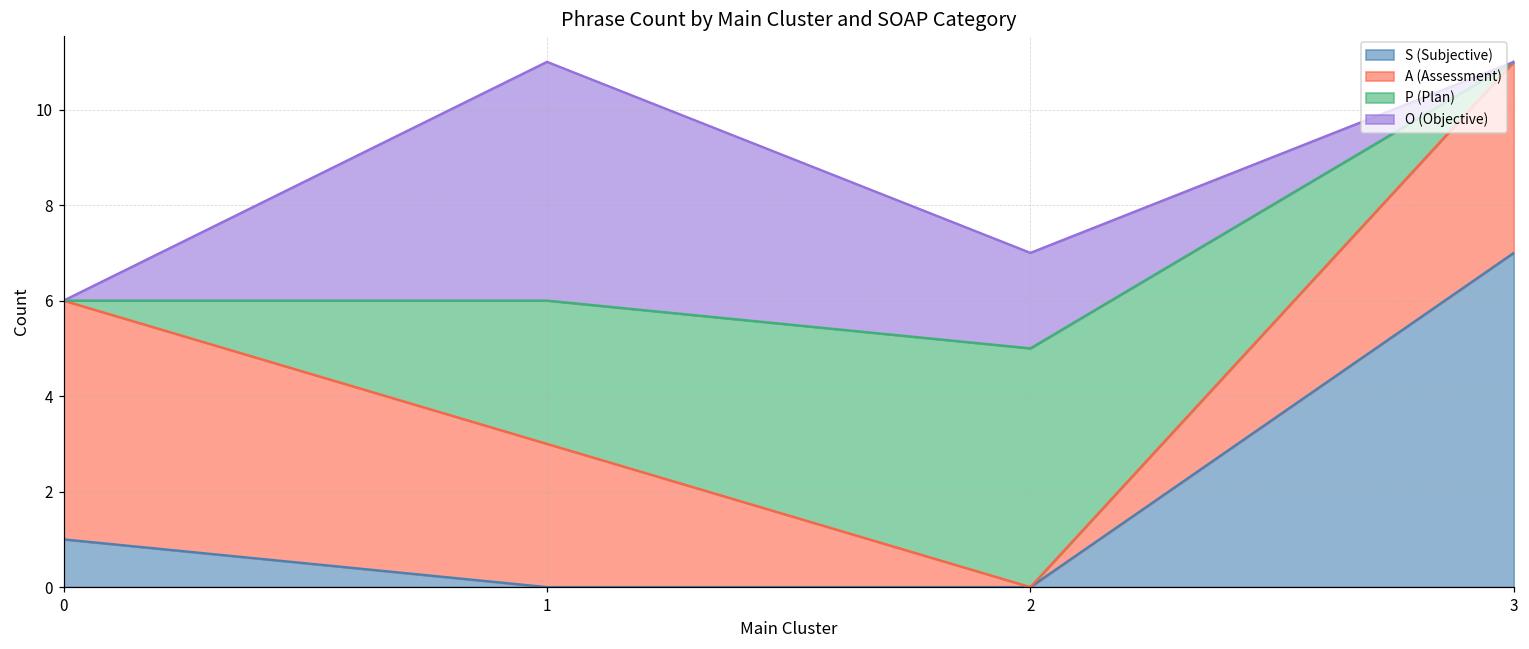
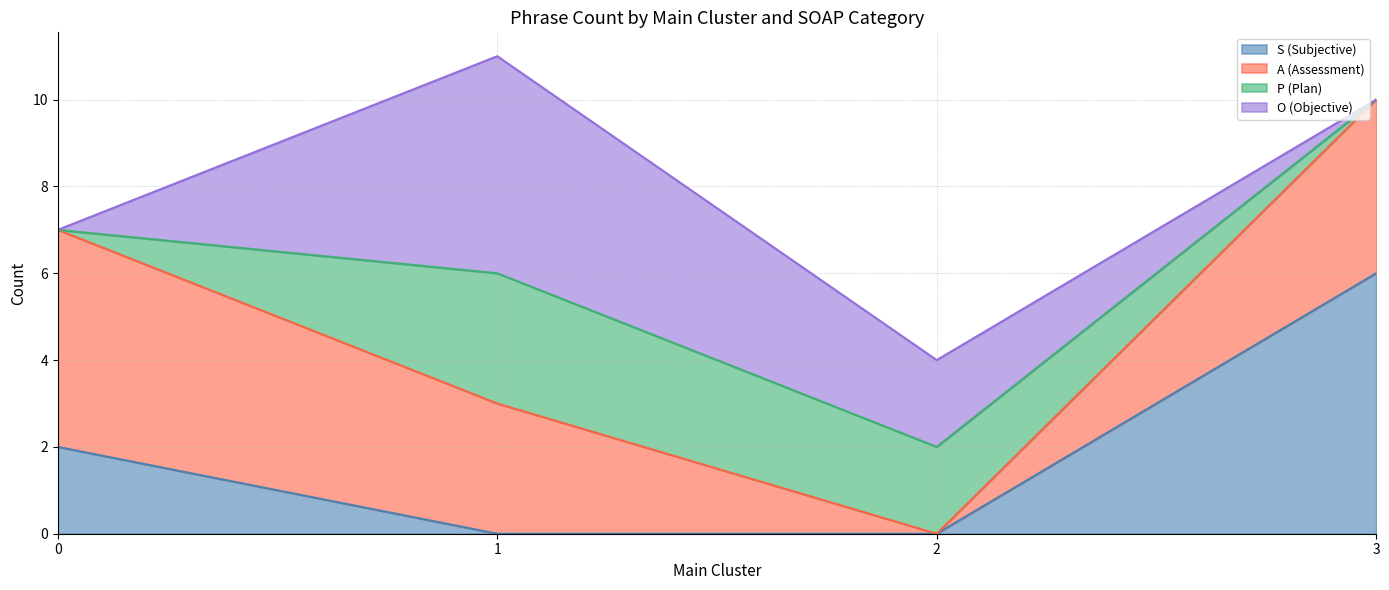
  {
    "S (Subjective)": {
-     "0": 1,
+     "0": 2,
      "1": 0,
-     "3": 7
+     "3": 6
    },
    "A (Assessment)": {
      "1": 3
    },
    "P (Plan)": {
      "1": 3,
-     "2": 5
+     "2": 2
    },
    "O (Objective)": {
      "1": 5,
      "2": 2
    }
  }
